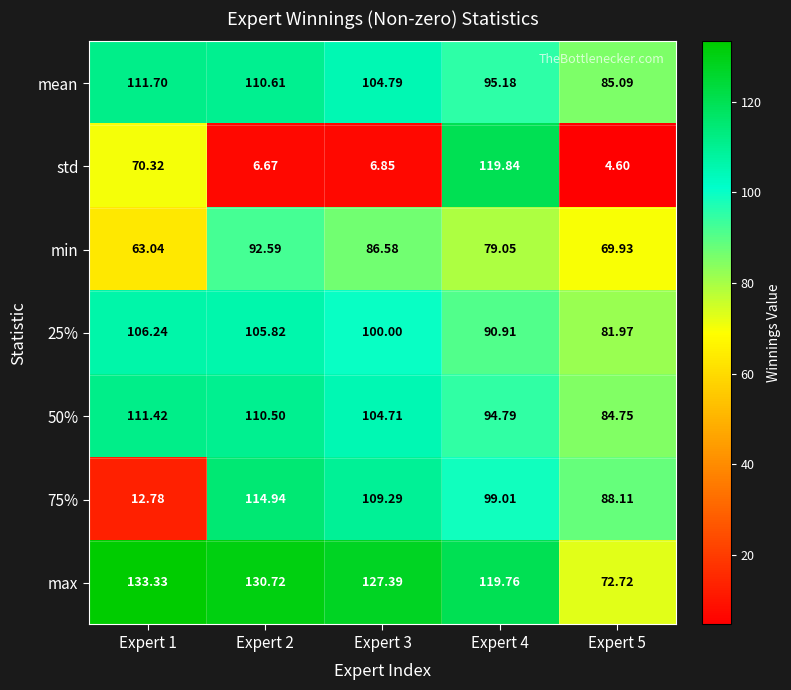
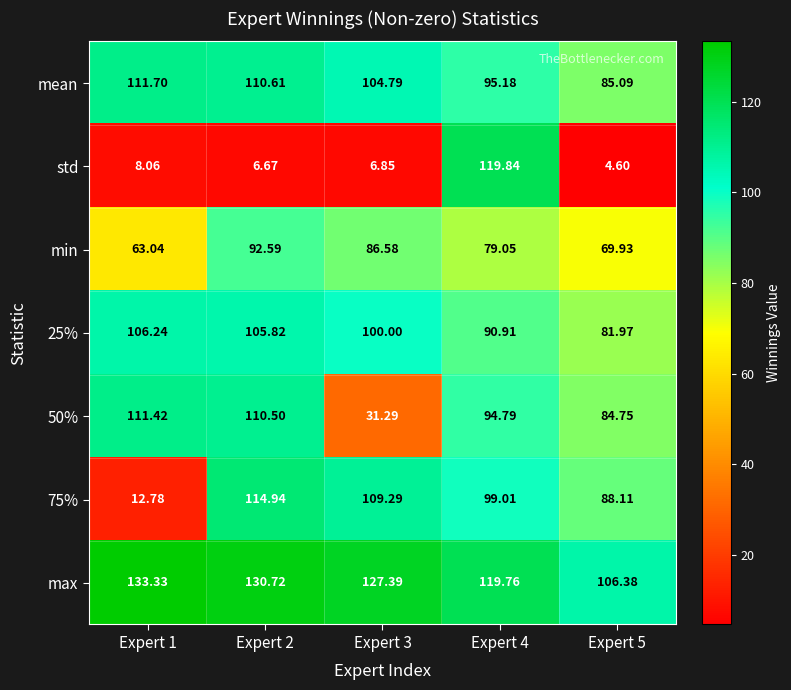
  {
    "mean": {
      "Expert 1": 111.70,
      "Expert 2": 110.61,
      "Expert 3": 104.79,
      "Expert 4": 95.18
    },
    "std": {
-     "Expert 1": 70.32,
+     "Expert 1": 8.06,
      "Expert 2": 6.67,
      "Expert 3": 6.85,
      "Expert 4": 119.84,
      "Expert 5": 4.60
    },
    "min": {
      "Expert 1": 63.04,
      "Expert 2": 92.59,
      "Expert 3": 86.58,
      "Expert 4": 79.05,
      "Expert 5": 69.93
    },
    "25%": {
      "Expert 1": 106.24,
      "Expert 2": 105.82,
      "Expert 3": 100.00,
      "Expert 4": 90.91,
      "Expert 5": 81.97
    },
    "50%": {
      "Expert 1": 111.42,
      "Expert 2": 110.50,
-     "Expert 3": 104.71,
+     "Expert 3": 31.29,
      "Expert 4": 94.79,
      "Expert 5": 84.75
    },
    "75%": {
      "Expert 1": 12.78,
      "Expert 2": 114.94,
      "Expert 3": 109.29,
      "Expert 4": 99.01,
      "Expert 5": 88.11
    },
    "max": {
      "Expert 1": 133.33,
      "Expert 2": 130.72,
      "Expert 3": 127.39,
      "Expert 4": 119.76,
-     "Expert 5": 72.72
+     "Expert 5": 106.38
    }
  }
